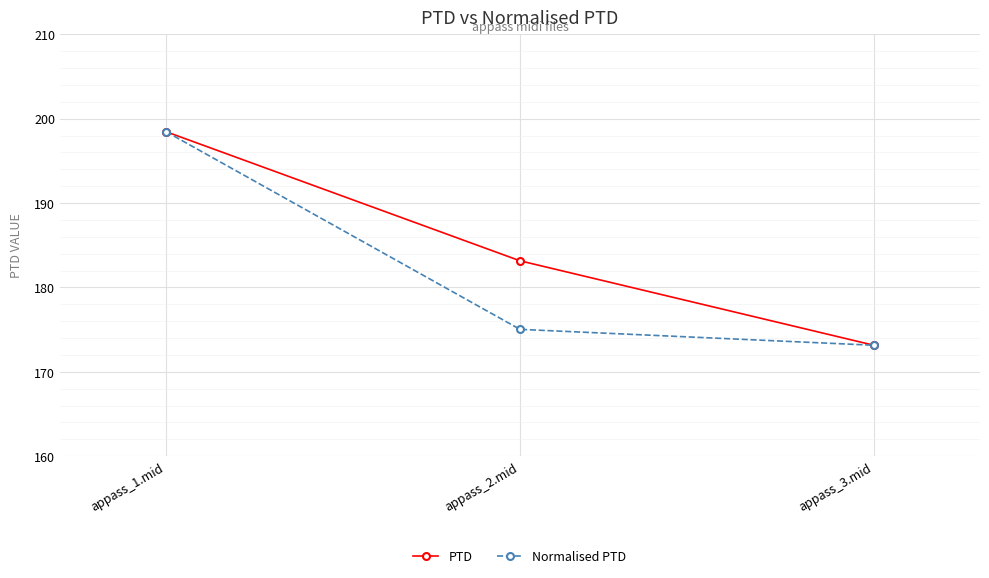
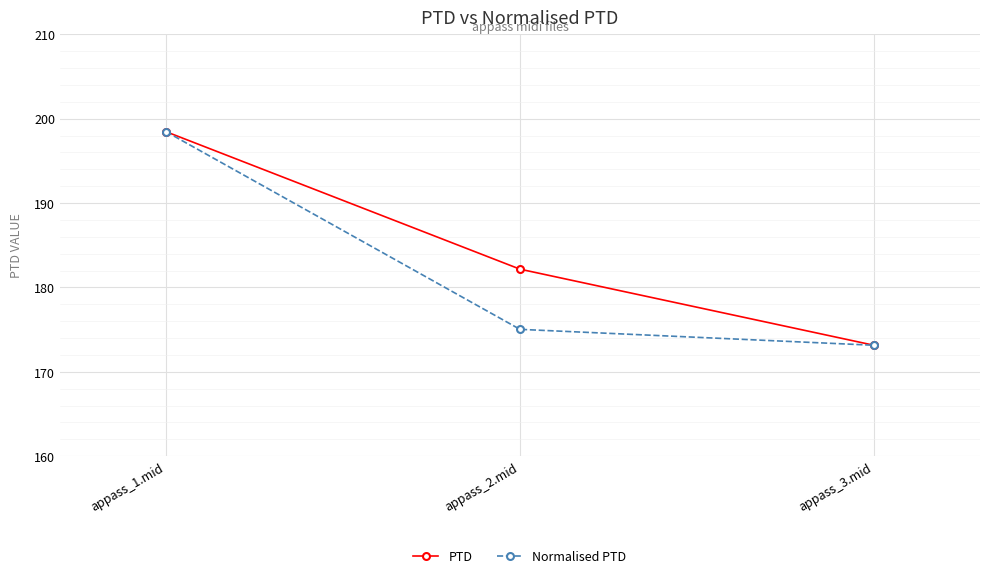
  {
    "PTD": {
-     "appass_2.mid": 183
+     "appass_2.mid": 182
    },
    "Normalised PTD": {
      "appass_2.mid": 175
    }
  }
